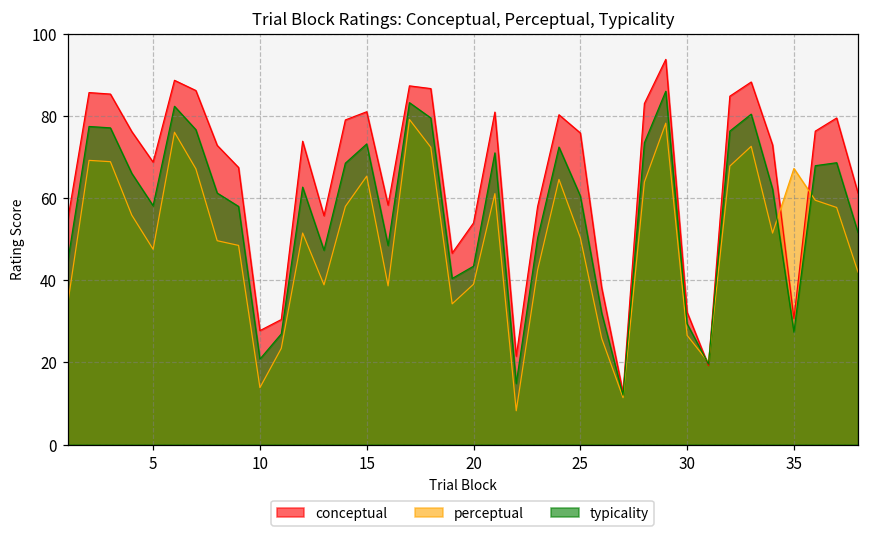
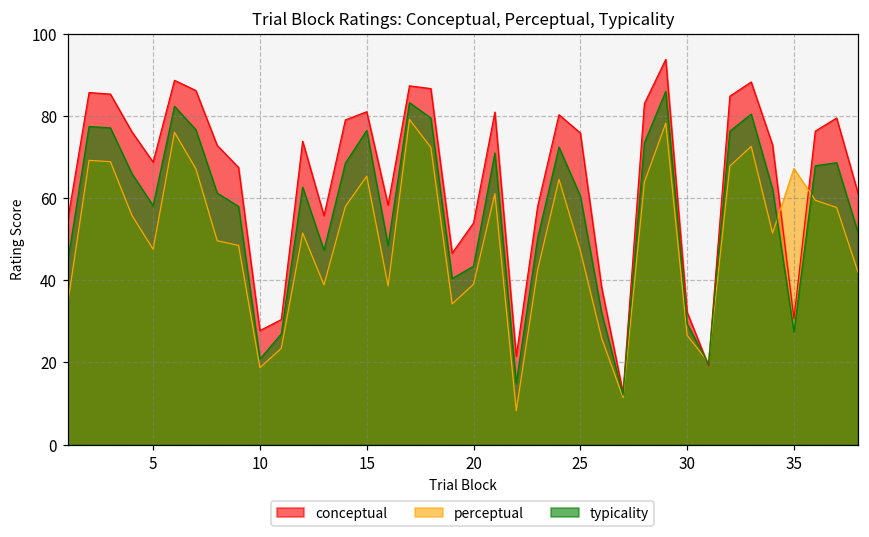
  {
    "conceptual": {
      "5": 69,
      "10": 28,
      "15": 81,
      "20": 54,
      "25": 76,
      "30": 32,
      "35": 31
    },
    "perceptual": {
      "5": 48,
-     "10": 14,
+     "10": 19,
      "15": 65,
      "20": 39,
-     "25": 50,
+     "25": 47,
      "30": 27,
      "35": 67
    },
    "typicality": {
      "5": 58,
      "10": 21,
-     "15": 73,
+     "15": 77,
      "20": 43,
      "25": 61,
      "30": 29,
      "35": 27
    }
  }
